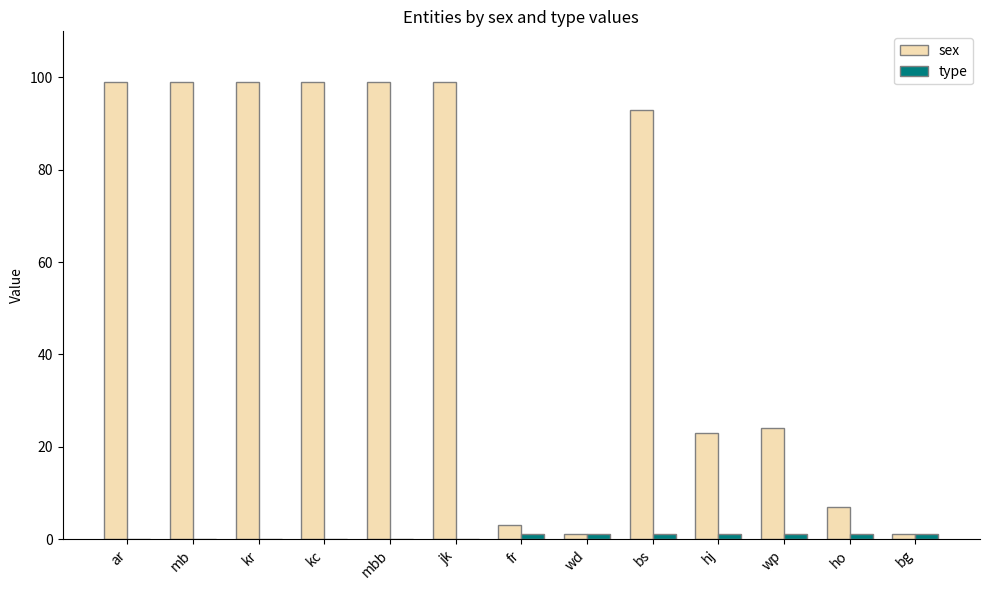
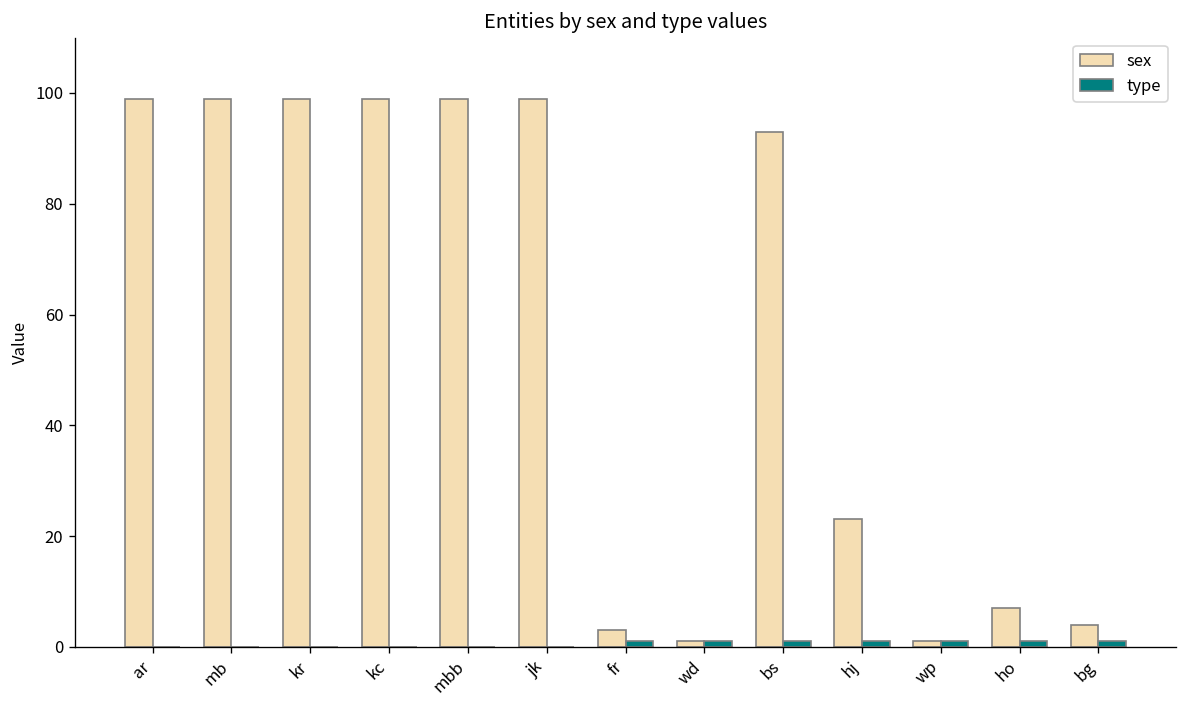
  {
    "sex": {
      "ar": 99,
      "mb": 99,
      "kr": 99,
      "kc": 99,
      "mbb": 99,
      "jk": 99,
      "fr": 3,
      "wd": 1,
      "bs": 93,
      "hj": 23,
-     "wp": 24,
+     "wp": 1,
      "ho": 7,
-     "bg": 1
+     "bg": 4
    },
    "type": {
      "ar": 0,
      "mb": 0,
      "kr": 0,
      "kc": 0,
      "mbb": 0,
      "jk": 0,
      "fr": 1,
      "wd": 1,
      "bs": 1,
      "hj": 1,
      "wp": 1,
      "ho": 1,
      "bg": 1
    }
  }
